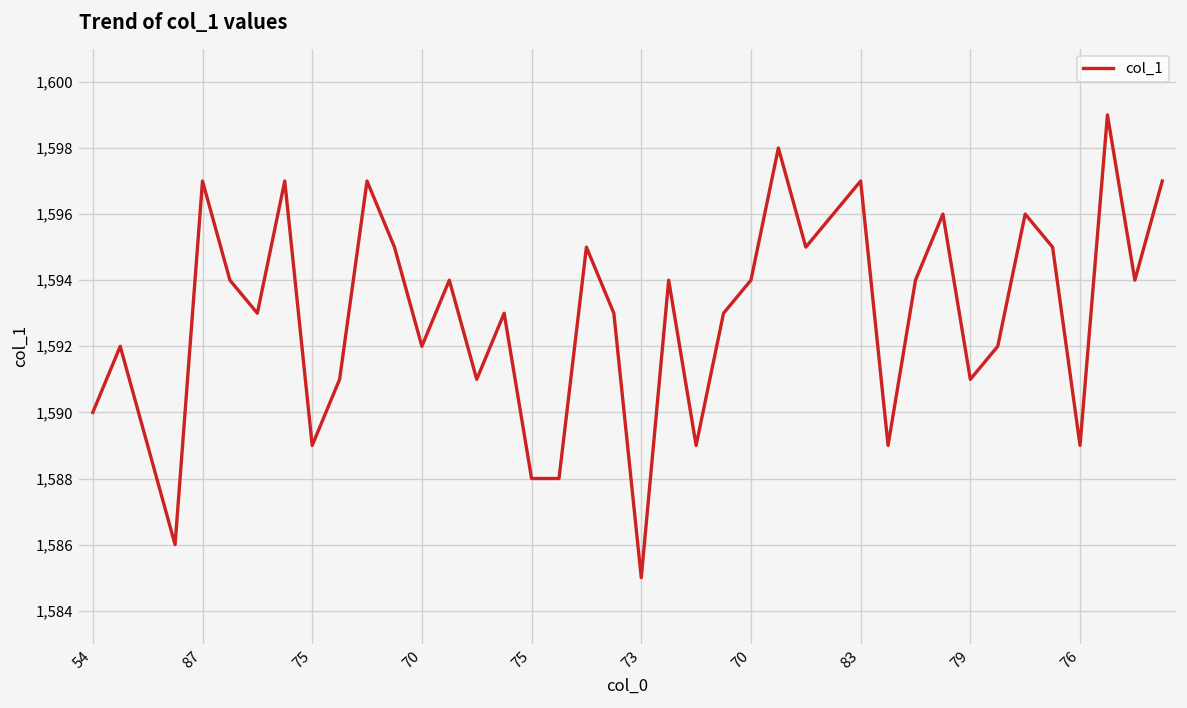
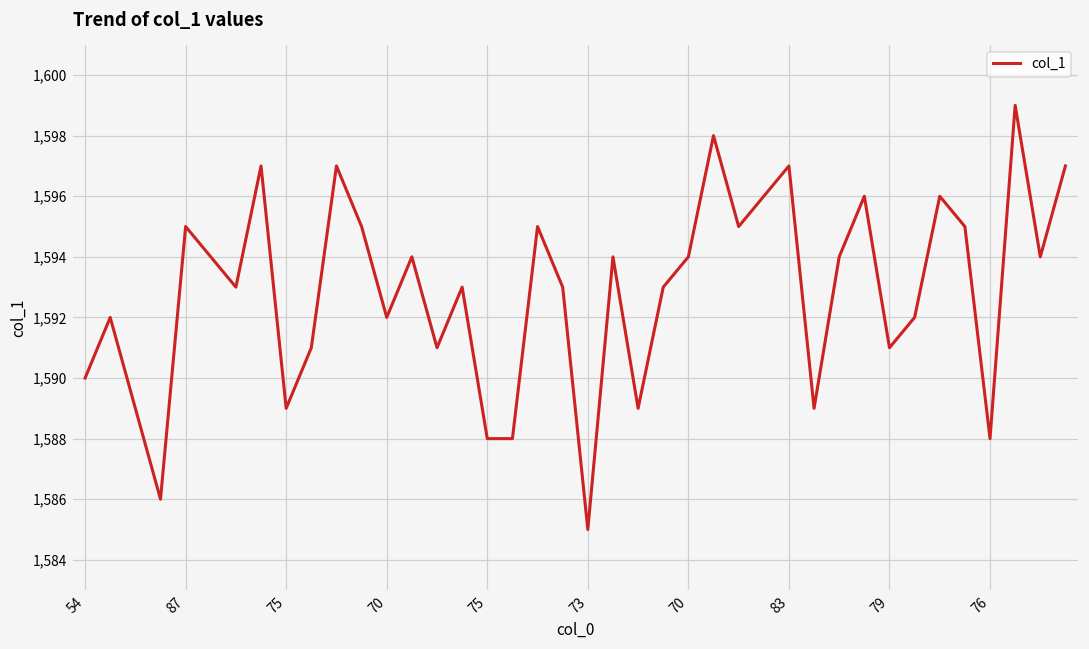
  {
    "54": "1,590",
-   "87": "1,597",
+   "87": "1,595",
    "73": "1,585",
    "83": "1,597",
    "79": "1,591",
-   "76": "1,589"
+   "76": "1,588"
  }
